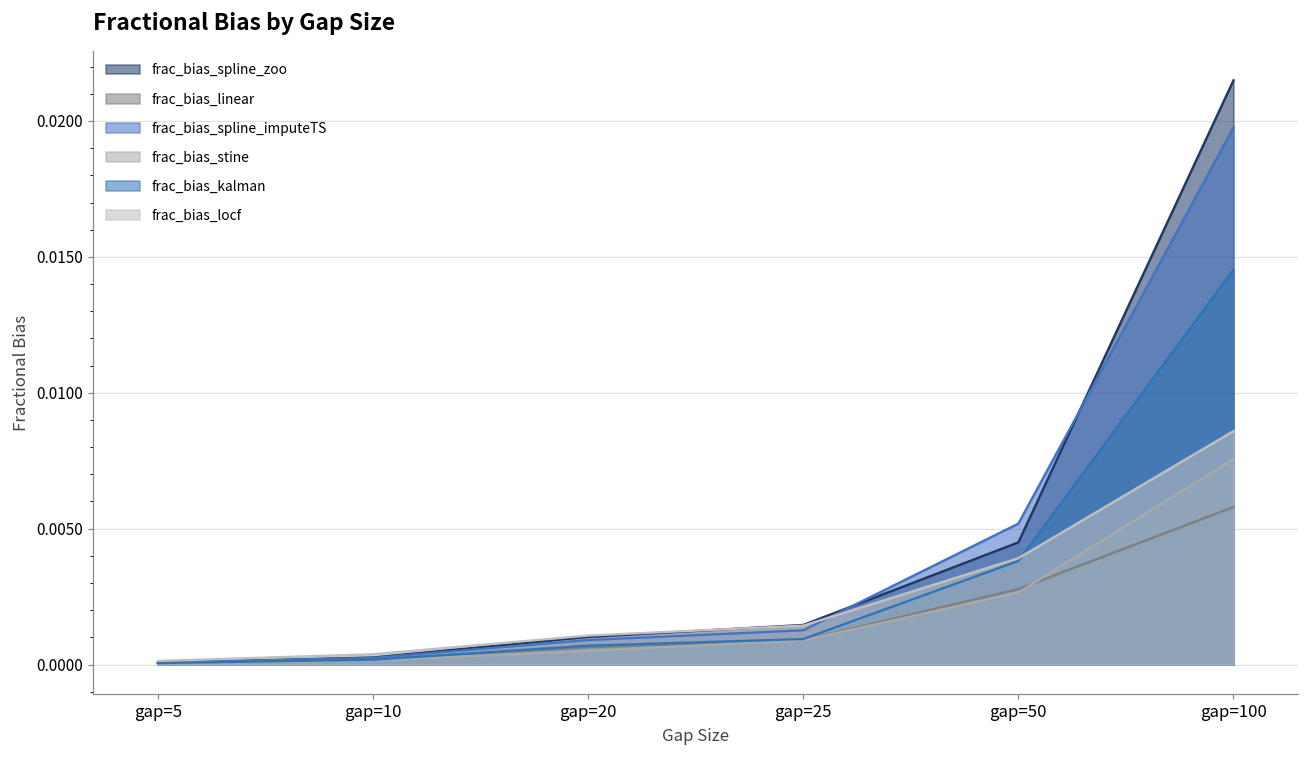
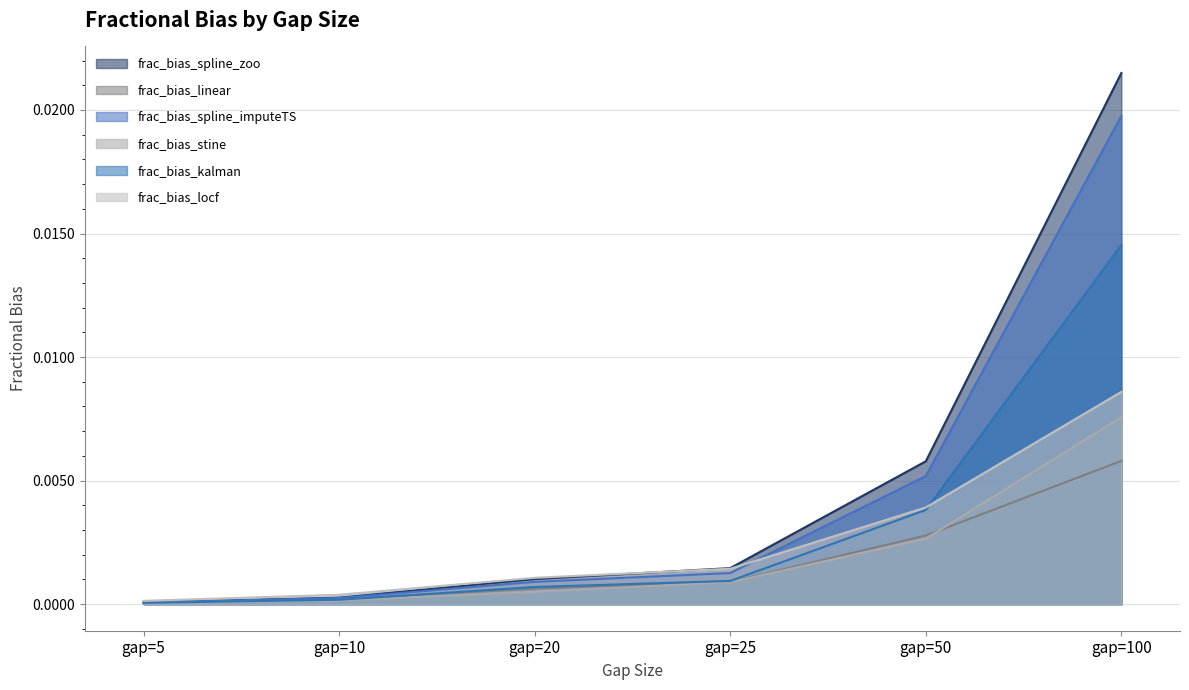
  {
    "frac_bias_spline_zoo": {
-     "gap=50": 0.0045,
+     "gap=50": 0.0058,
      "gap=100": 0.0215
    }
  }
